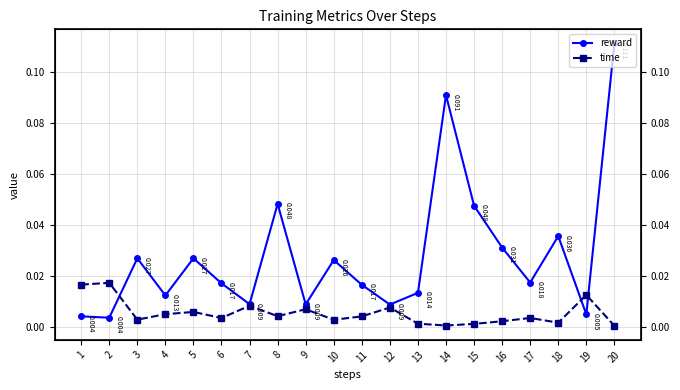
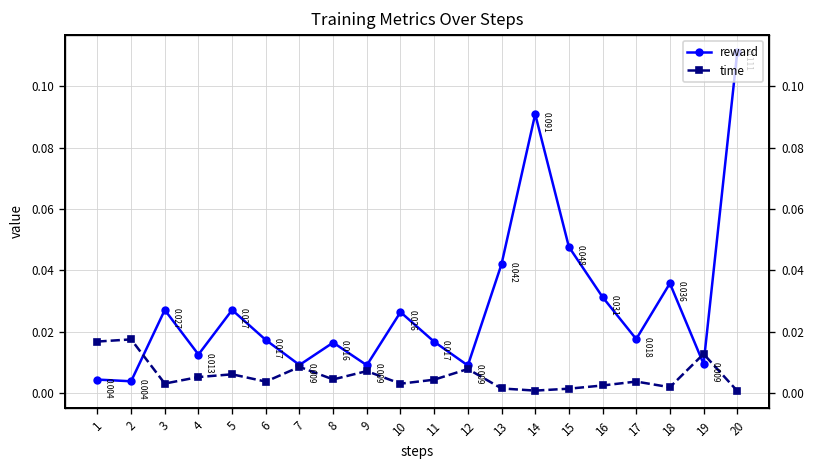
  {
    "reward": {
      "1": 0.004,
      "2": 0.004,
      "3": 0.027,
      "4": 0.013,
      "5": 0.027,
      "6": 0.017,
-     "8": 0.048,
+     "8": 0.016,
      "9": 0.009,
      "10": 0.026,
      "11": 0.017,
      "12": 0.009,
-     "13": 0.014,
+     "13": 0.042,
      "14": 0.091,
      "15": 0.048,
      "16": 0.031,
      "17": 0.018,
      "18": 0.036,
-     "19": 0.005
+     "19": 0.009
    },
    "time": {
      "1": 0.017,
      "2": 0.017,
      "3": 0.003,
      "4": 0.005,
      "5": 0.006,
      "6": 0.004,
      "8": 0.004,
      "10": 0.003,
      "11": 0.004,
      "13": 0.001,
      "14": 0.001,
      "15": 0.001,
      "16": 0.002,
      "17": 0.004,
      "18": 0.002,
      "19": 0.013,
      "20": 0.001
    }
  }
